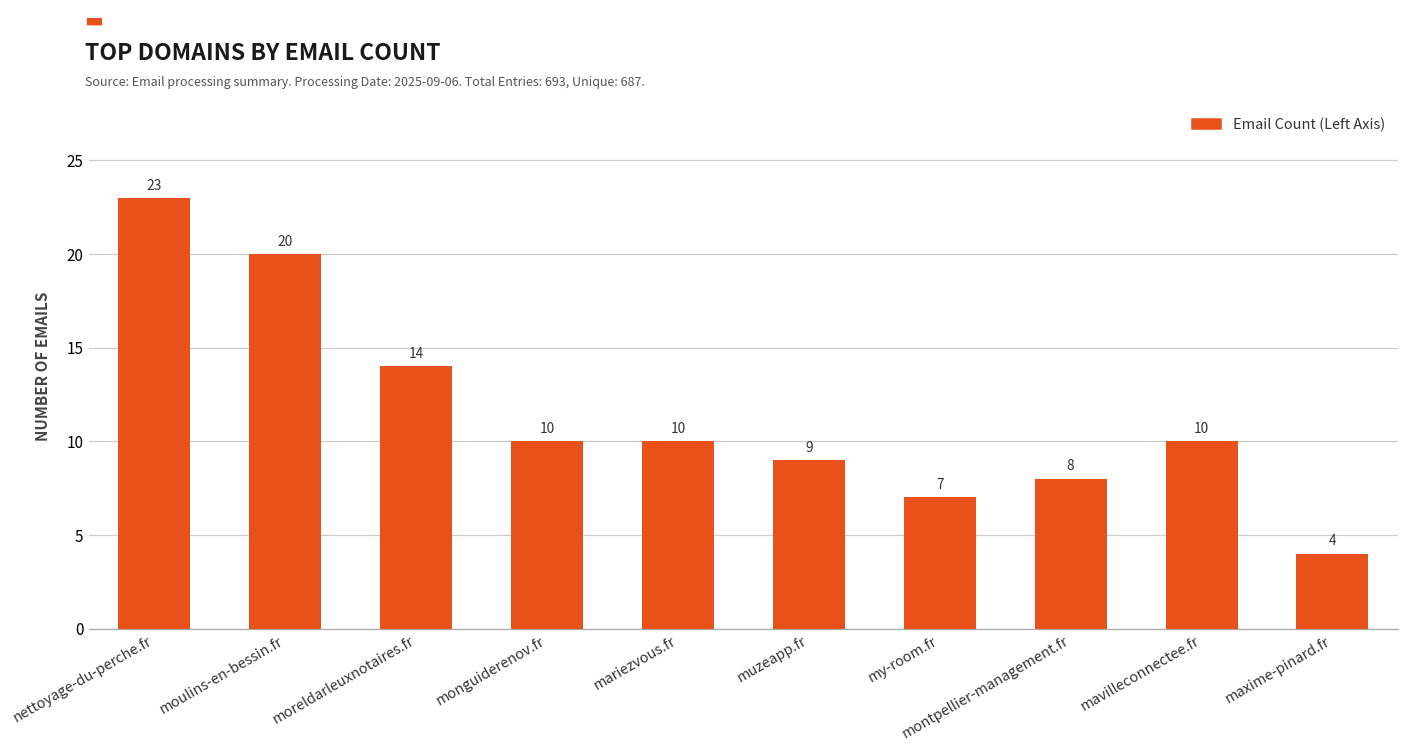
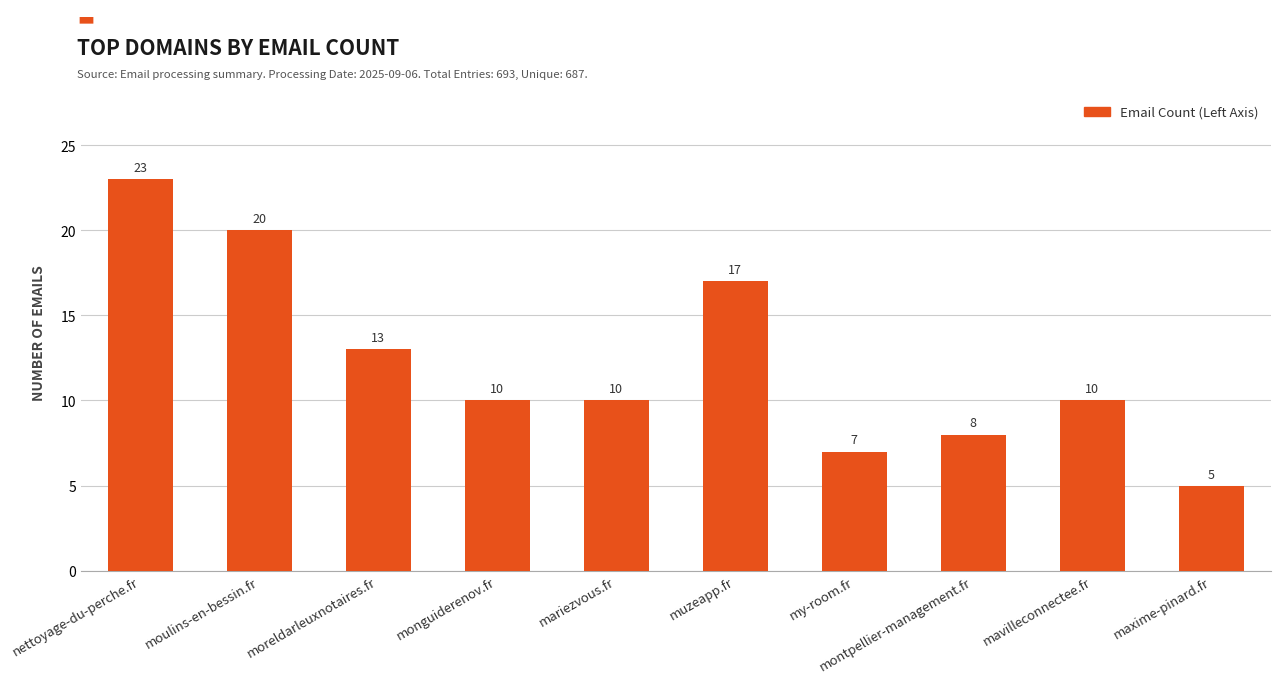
  {
    "nettoyage-du-perche.fr": 23,
    "moulins-en-bessin.fr": 20,
-   "moreldarleuxnotaires.fr": 14,
+   "moreldarleuxnotaires.fr": 13,
    "monguiderenov.fr": 10,
    "mariezvous.fr": 10,
-   "muzeapp.fr": 9,
+   "muzeapp.fr": 17,
    "my-room.fr": 7,
    "montpellier-management.fr": 8,
    "mavilleconnectee.fr": 10,
-   "maxime-pinard.fr": 4
+   "maxime-pinard.fr": 5
  }
